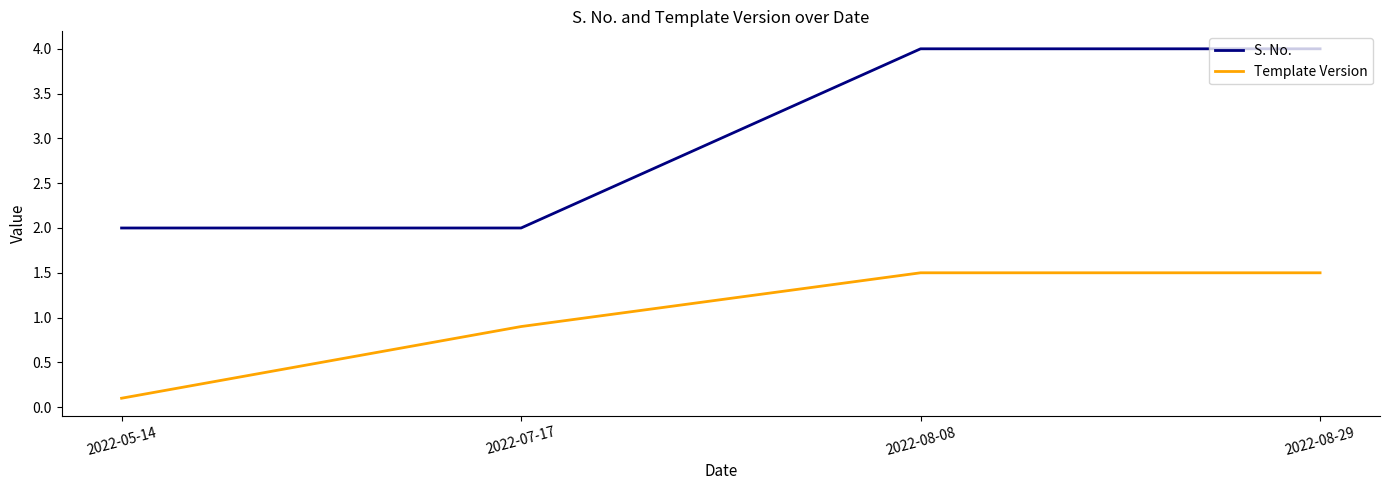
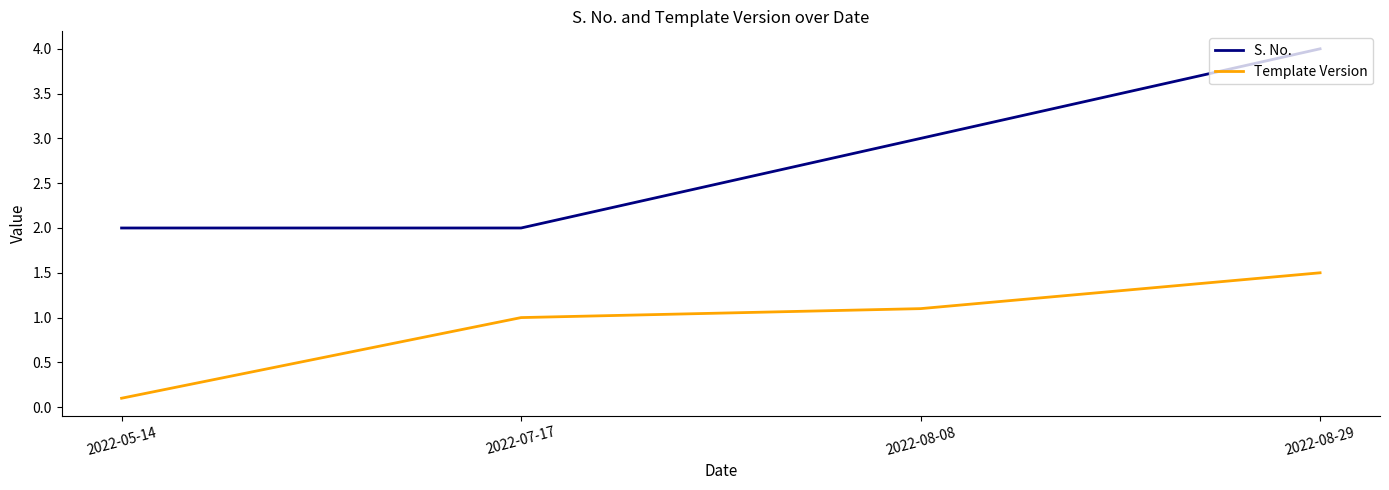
  {
    "S. No.": {
      "2022-05-14": 2,
      "2022-07-17": 2,
-     "2022-08-08": 4
+     "2022-08-08": 3
    },
    "Template Version": {
      "2022-05-14": 0.1,
-     "2022-07-17": 0.9,
-     "2022-08-08": 1.5,
+     "2022-07-17": 1.0,
+     "2022-08-08": 1.1,
      "2022-08-29": 1.5
    }
  }
